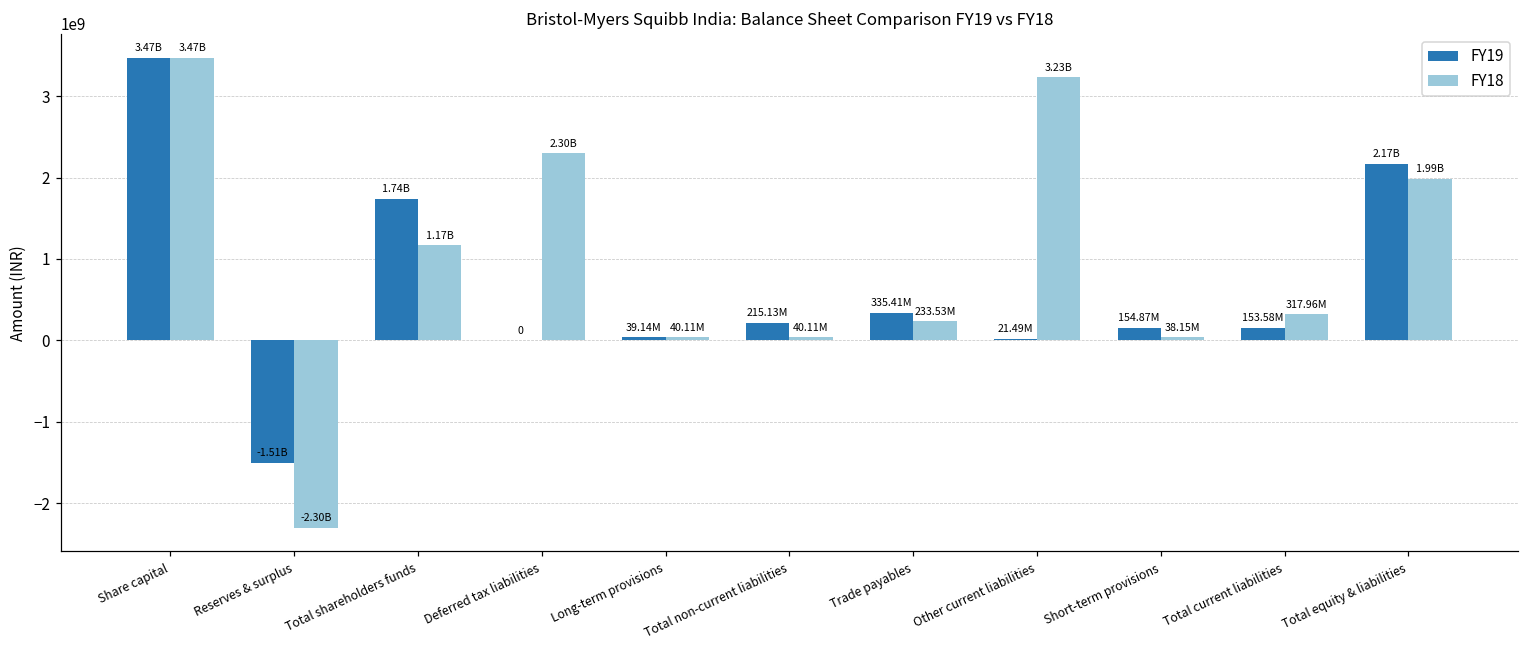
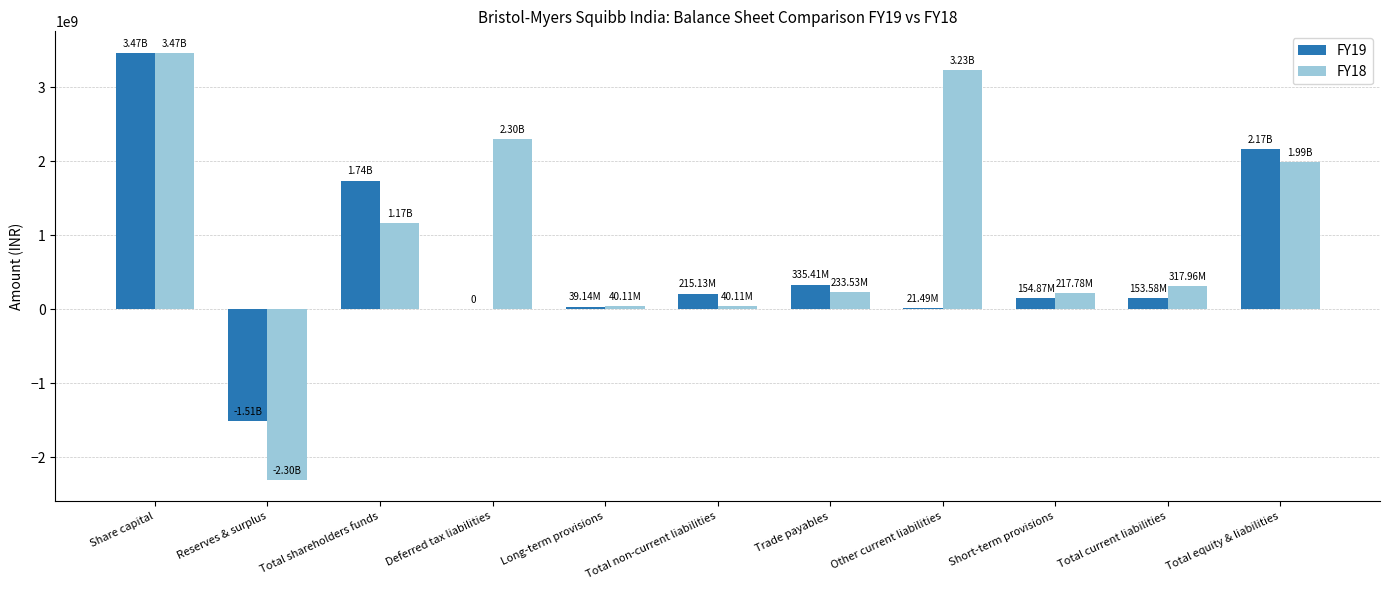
  {
    "FY19": {
      "Share capital": "3.47B",
      "Reserves & surplus": "-1.51B",
      "Total shareholders funds": "1.74B",
      "Deferred tax liabilities": "0",
      "Long-term provisions": "39.14M",
      "Total non-current liabilities": "215.13M",
      "Trade payables": "335.41M",
      "Other current liabilities": "21.49M",
      "Short-term provisions": "154.87M",
      "Total current liabilities": "153.58M",
      "Total equity & liabilities": "2.17B"
    },
    "FY18": {
      "Share capital": "3.47B",
      "Reserves & surplus": "-2.30B",
      "Total shareholders funds": "1.17B",
      "Deferred tax liabilities": "2.30B",
      "Long-term provisions": "40.11M",
      "Total non-current liabilities": "40.11M",
      "Trade payables": "233.53M",
      "Other current liabilities": "3.23B",
-     "Short-term provisions": "38.15M",
+     "Short-term provisions": "217.78M",
      "Total current liabilities": "317.96M",
      "Total equity & liabilities": "1.99B"
    }
  }
